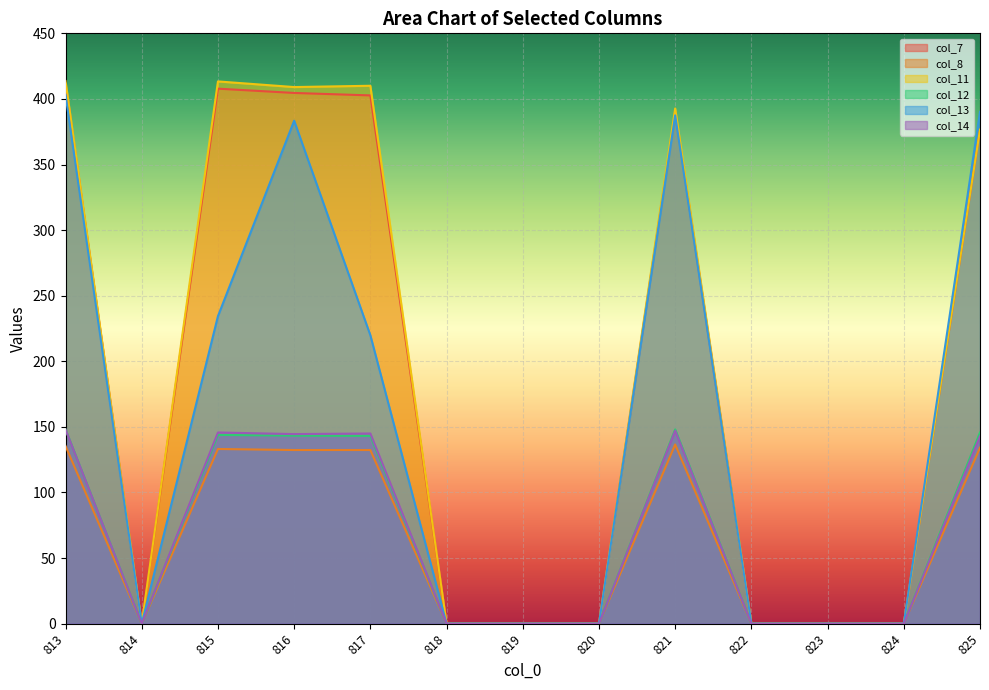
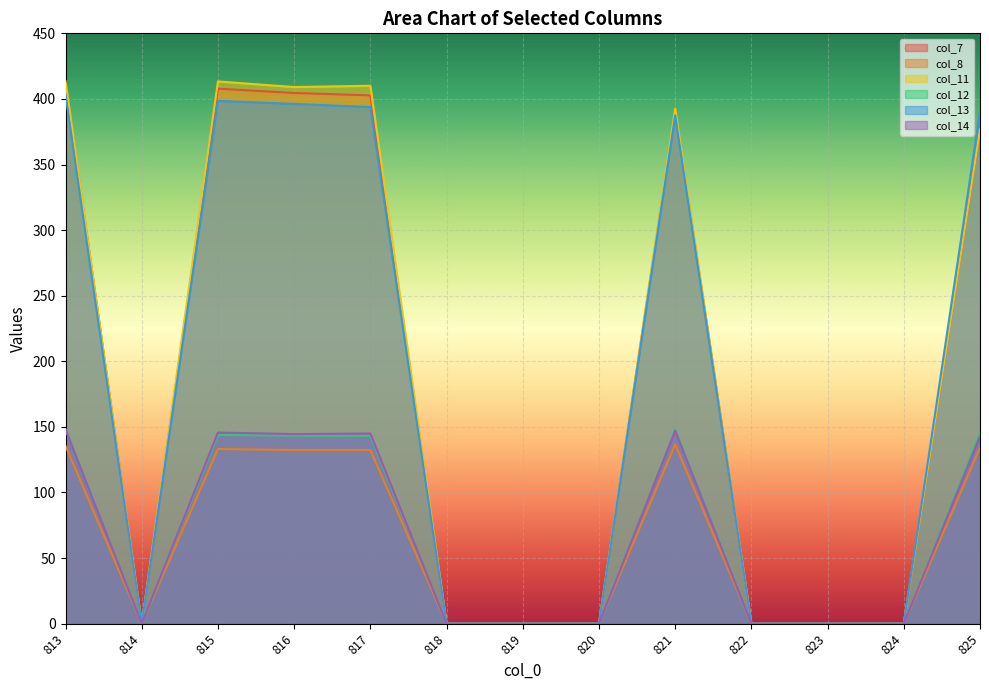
  {
    "col_12": {
      "825": 146
    },
    "col_13": {
      "813": 403,
-     "815": 234,
-     "816": 383,
-     "817": 220,
+     "815": 399,
+     "816": 396,
+     "817": 394,
      "821": 387,
      "825": 390
    },
    "col_14": {
      "825": 143
    }
  }
